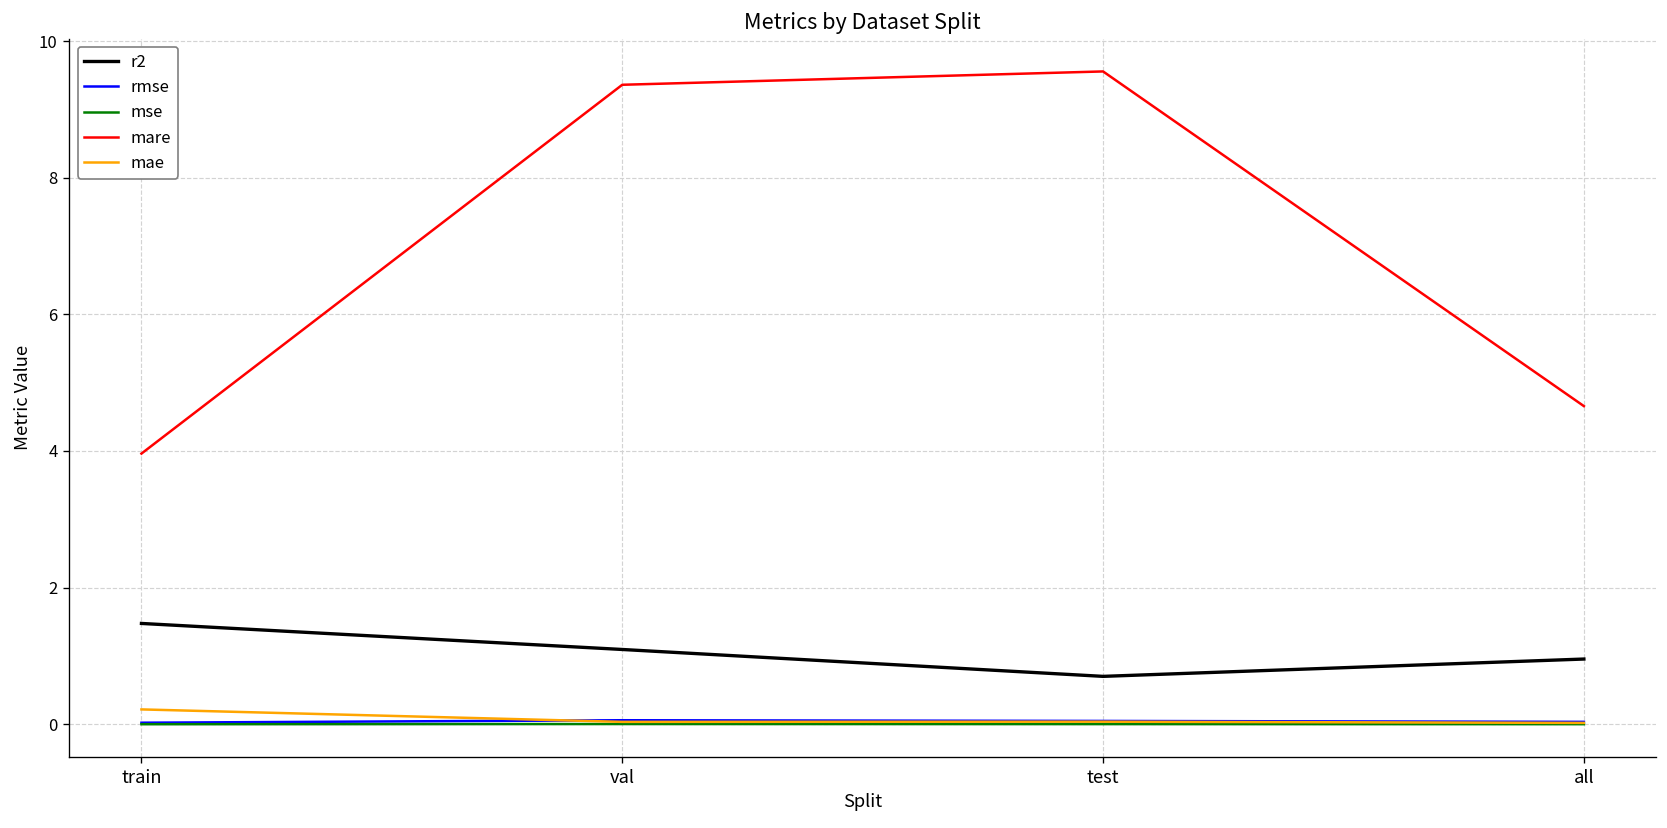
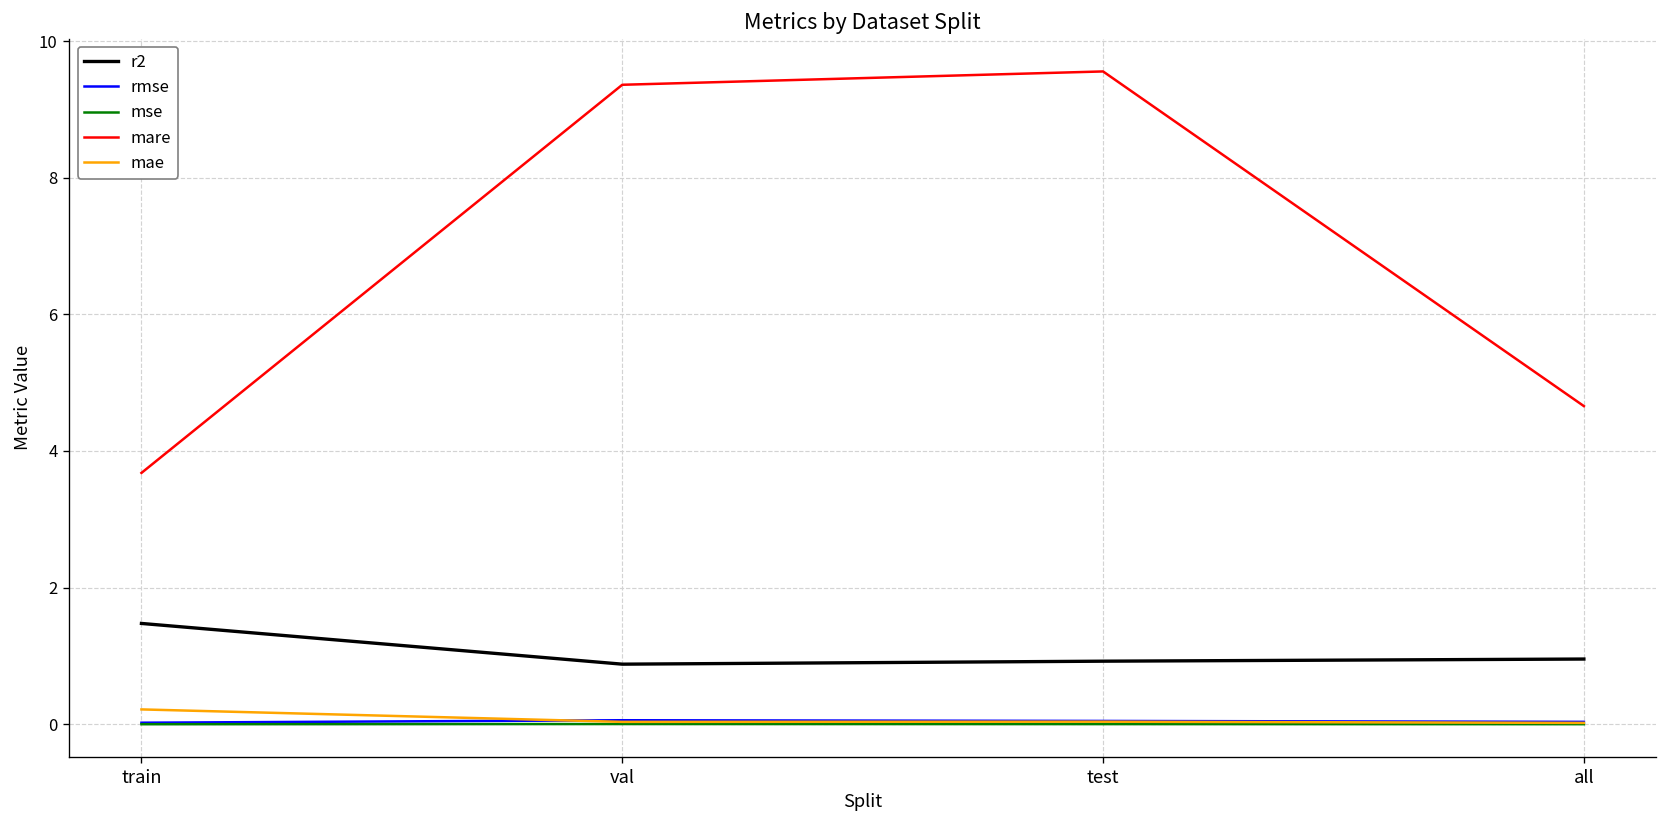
  {
    "r2": {
      "train": 1.5,
-     "val": 1.1,
-     "test": 0.7,
+     "val": 0.9,
+     "test": 0.9,
      "all": 1.0
    },
    "mare": {
-     "train": 4.0,
+     "train": 3.7,
      "val": 9.4,
      "test": 9.6,
      "all": 4.7
    },
    "mae": {
      "train": 0.2
    }
  }
